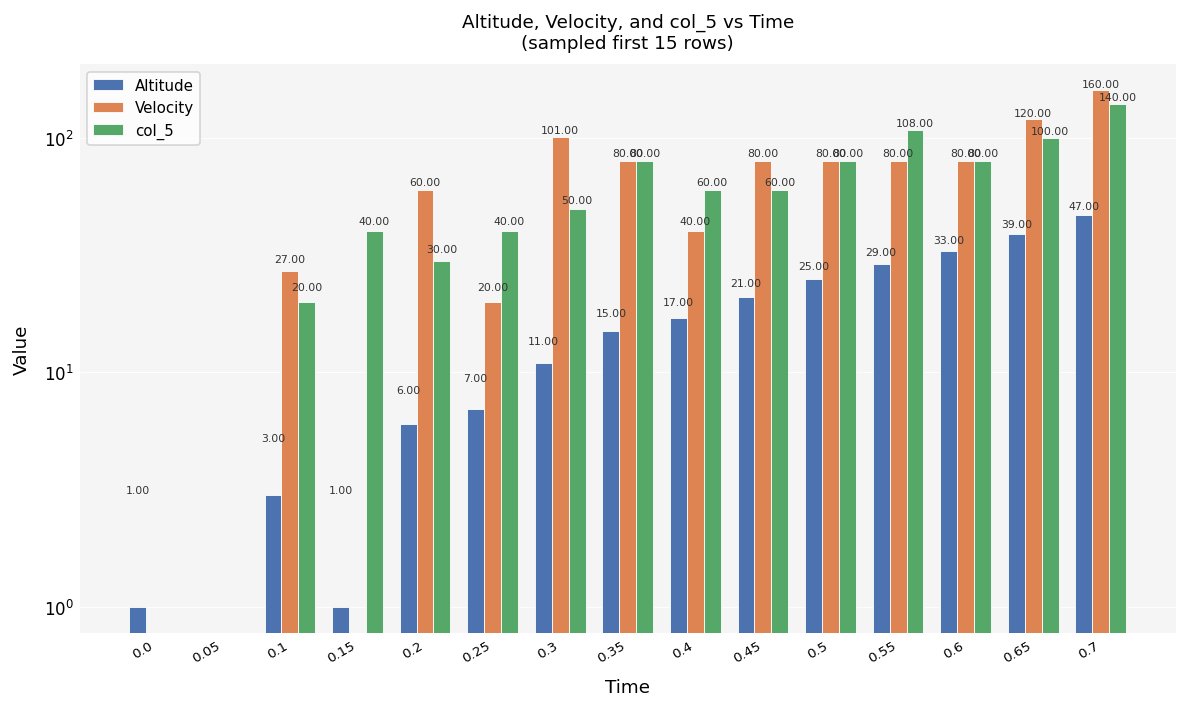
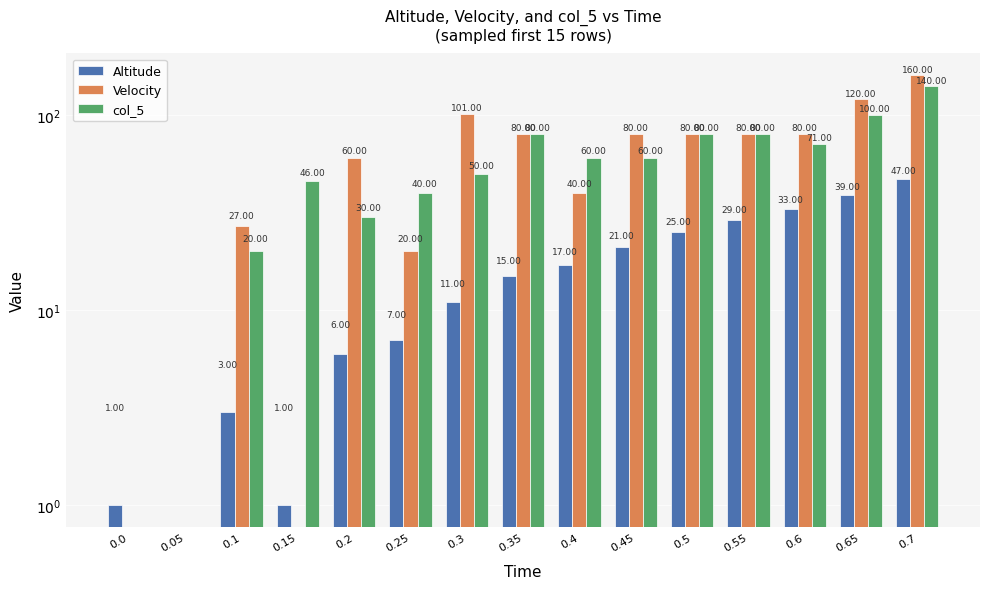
  {
    "Altitude": {
      "0.2": 6.00,
      "0.25": 7.00,
      "0.3": 11.00,
      "0.35": 15.00,
      "0.4": 17.00,
      "0.45": 21.00,
      "0.5": 25.00,
      "0.55": 29.00,
      "0.6": 33.00,
      "0.65": 39.00,
      "0.7": 47.00
    },
    "Velocity": {
      "0.1": 27.00,
      "0.2": 60.00,
      "0.25": 20.00,
      "0.3": 101.00,
      "0.4": 40.00,
      "0.45": 80.00,
      "0.55": 80.00,
      "0.65": 120.00,
      "0.7": 160.00
    },
    "col_5": {
      "0.1": 20.00,
-     "0.15": 40.00,
+     "0.15": 46.00,
      "0.2": 30.00,
      "0.25": 40.00,
      "0.3": 50.00,
      "0.4": 60.00,
      "0.45": 60.00,
-     "0.55": 108.00,
-     "0.6": 80.00,
+     "0.55": 80.00,
+     "0.6": 71.00,
      "0.65": 100.00,
      "0.7": 140.00
    }
  }
